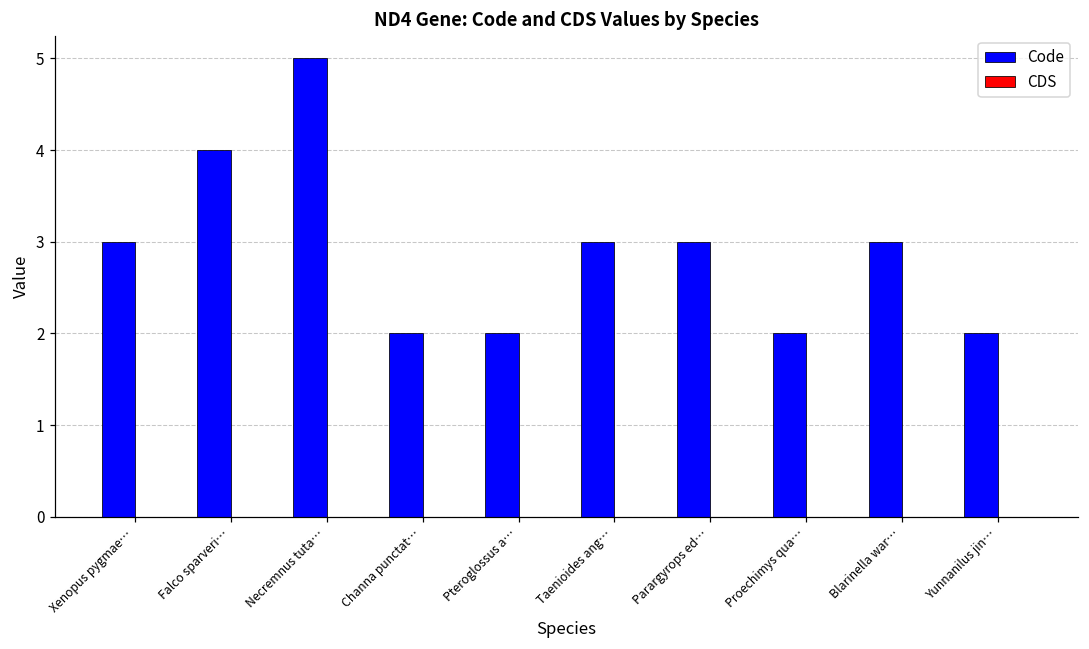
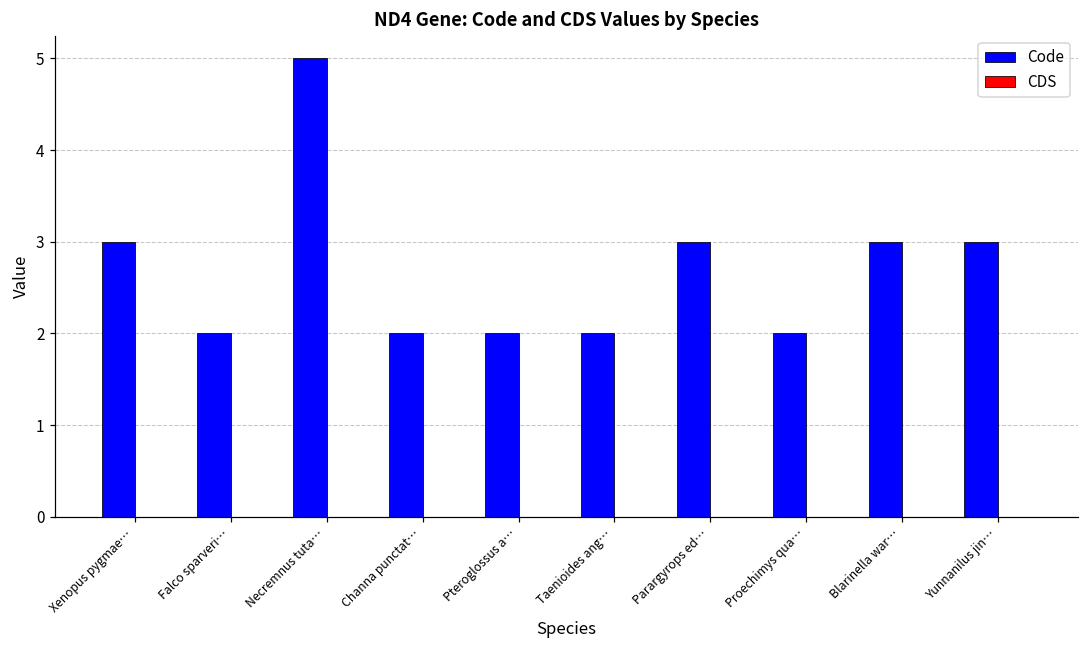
  {
    "Code": {
      "Xenopus pygmae…": 3,
-     "Falco sparveri…": 4,
+     "Falco sparveri…": 2,
      "Necremnus tuta…": 5,
      "Channa punctat…": 2,
      "Pteroglossus a…": 2,
-     "Taenioides ang…": 3,
+     "Taenioides ang…": 2,
      "Parargyrops ed…": 3,
      "Proechimys qua…": 2,
      "Blarinella war…": 3,
-     "Yunnanilus jin…": 2
+     "Yunnanilus jin…": 3
    },
    "CDS": {
      "Xenopus pygmae…": 0,
      "Falco sparveri…": 0,
      "Necremnus tuta…": 0,
      "Channa punctat…": 0,
      "Pteroglossus a…": 0,
      "Taenioides ang…": 0,
      "Parargyrops ed…": 0,
      "Proechimys qua…": 0,
      "Blarinella war…": 0,
      "Yunnanilus jin…": 0
    }
  }
